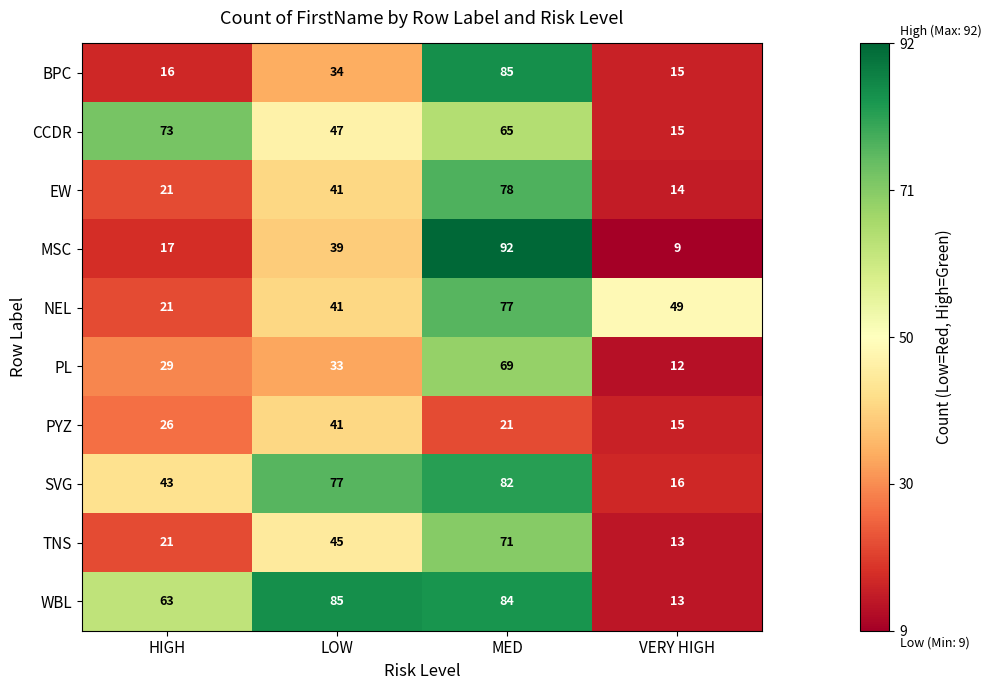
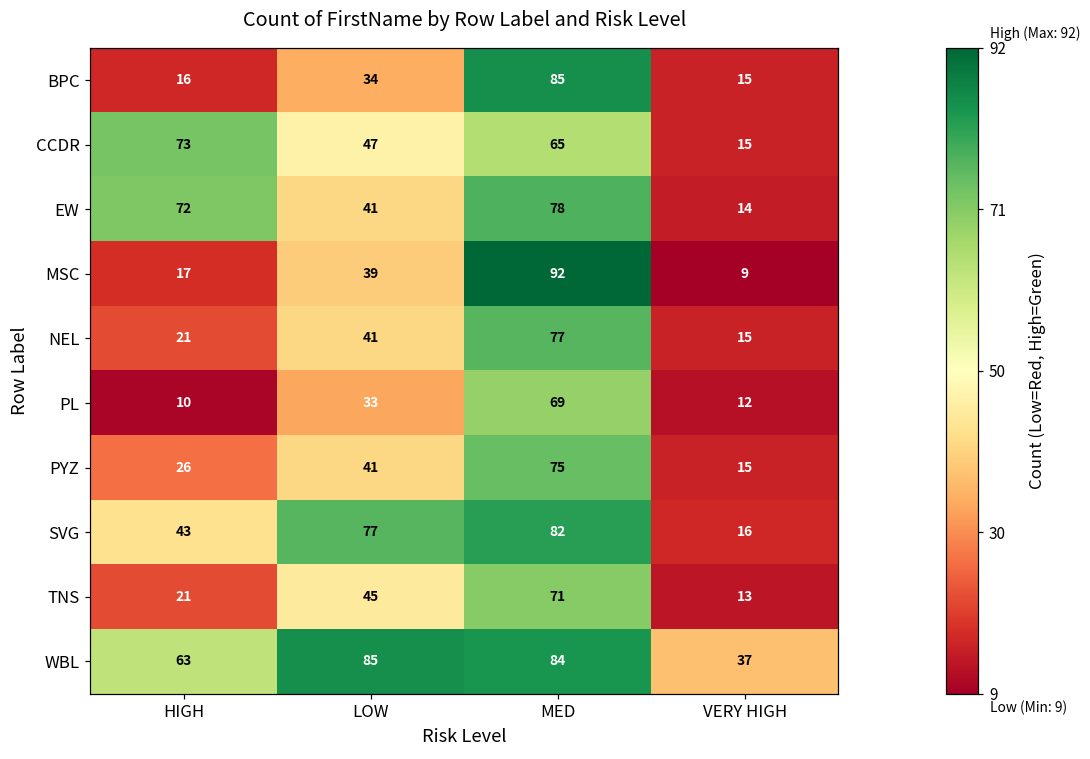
  {
    "BPC": {
      "HIGH": 16,
      "LOW": 34,
      "MED": 85,
      "VERY HIGH": 15
    },
    "CCDR": {
      "HIGH": 73,
      "LOW": 47,
      "MED": 65,
      "VERY HIGH": 15
    },
    "EW": {
-     "HIGH": 21,
+     "HIGH": 72,
      "LOW": 41,
      "MED": 78,
      "VERY HIGH": 14
    },
    "MSC": {
      "HIGH": 17,
      "LOW": 39,
      "MED": 92,
      "VERY HIGH": 9
    },
    "NEL": {
      "HIGH": 21,
      "LOW": 41,
      "MED": 77,
-     "VERY HIGH": 49
+     "VERY HIGH": 15
    },
    "PL": {
-     "HIGH": 29,
+     "HIGH": 10,
      "LOW": 33,
      "MED": 69,
      "VERY HIGH": 12
    },
    "PYZ": {
      "HIGH": 26,
      "LOW": 41,
-     "MED": 21,
+     "MED": 75,
      "VERY HIGH": 15
    },
    "SVG": {
      "HIGH": 43,
      "LOW": 77,
      "MED": 82,
      "VERY HIGH": 16
    },
    "TNS": {
      "HIGH": 21,
      "LOW": 45,
      "MED": 71,
      "VERY HIGH": 13
    },
    "WBL": {
      "HIGH": 63,
      "LOW": 85,
      "MED": 84,
-     "VERY HIGH": 13
+     "VERY HIGH": 37
    }
  }
